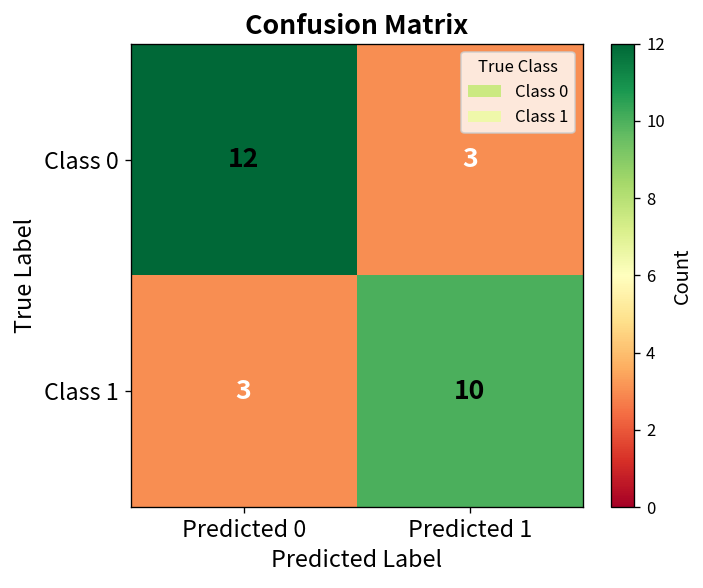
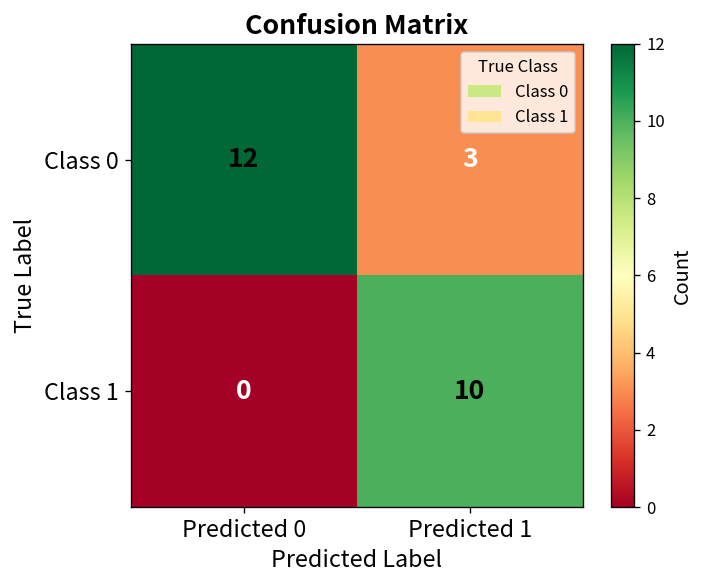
  {
    "Class 0": {
      "Predicted 0": 12,
      "Predicted 1": 3
    },
    "Class 1": {
-     "Predicted 0": 3,
+     "Predicted 0": 0,
      "Predicted 1": 10
    }
  }
